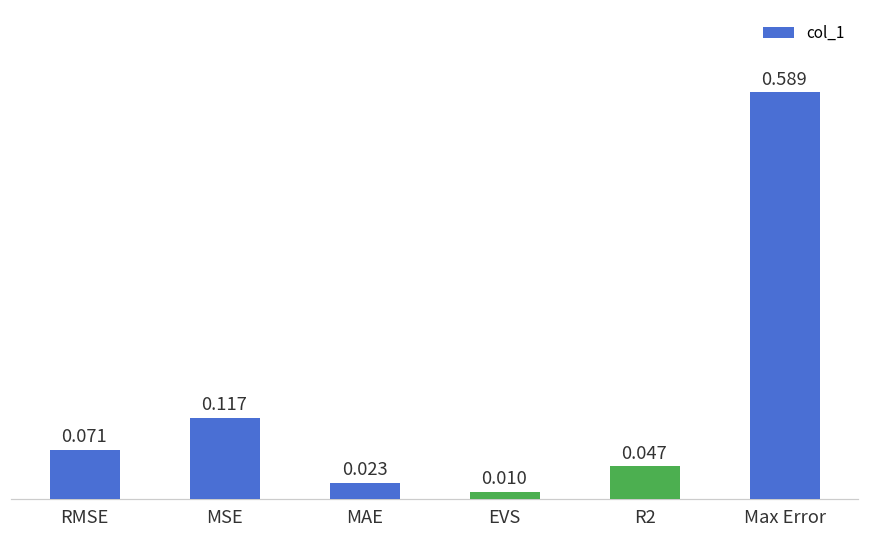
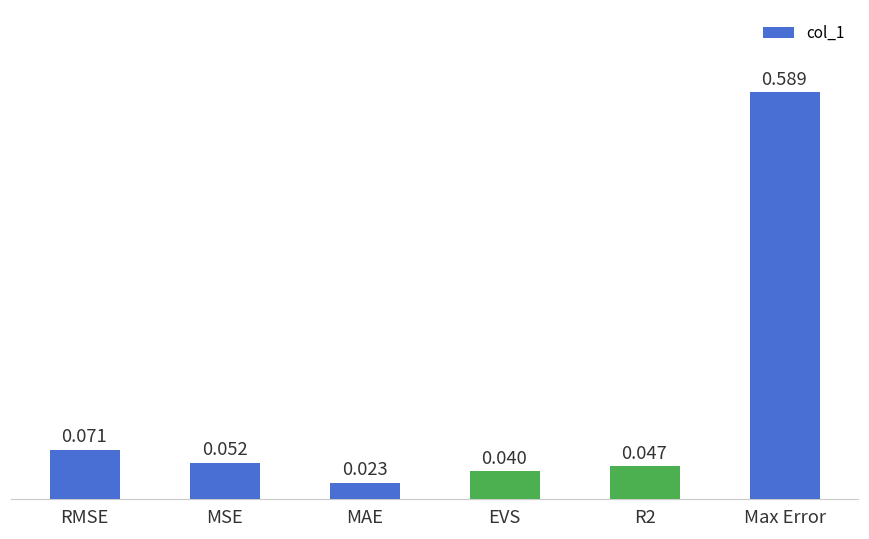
  {
    "RMSE": 0.071,
-   "MSE": 0.117,
+   "MSE": 0.052,
    "MAE": 0.023,
-   "EVS": 0.010,
+   "EVS": 0.040,
    "R2": 0.047,
    "Max Error": 0.589
  }
